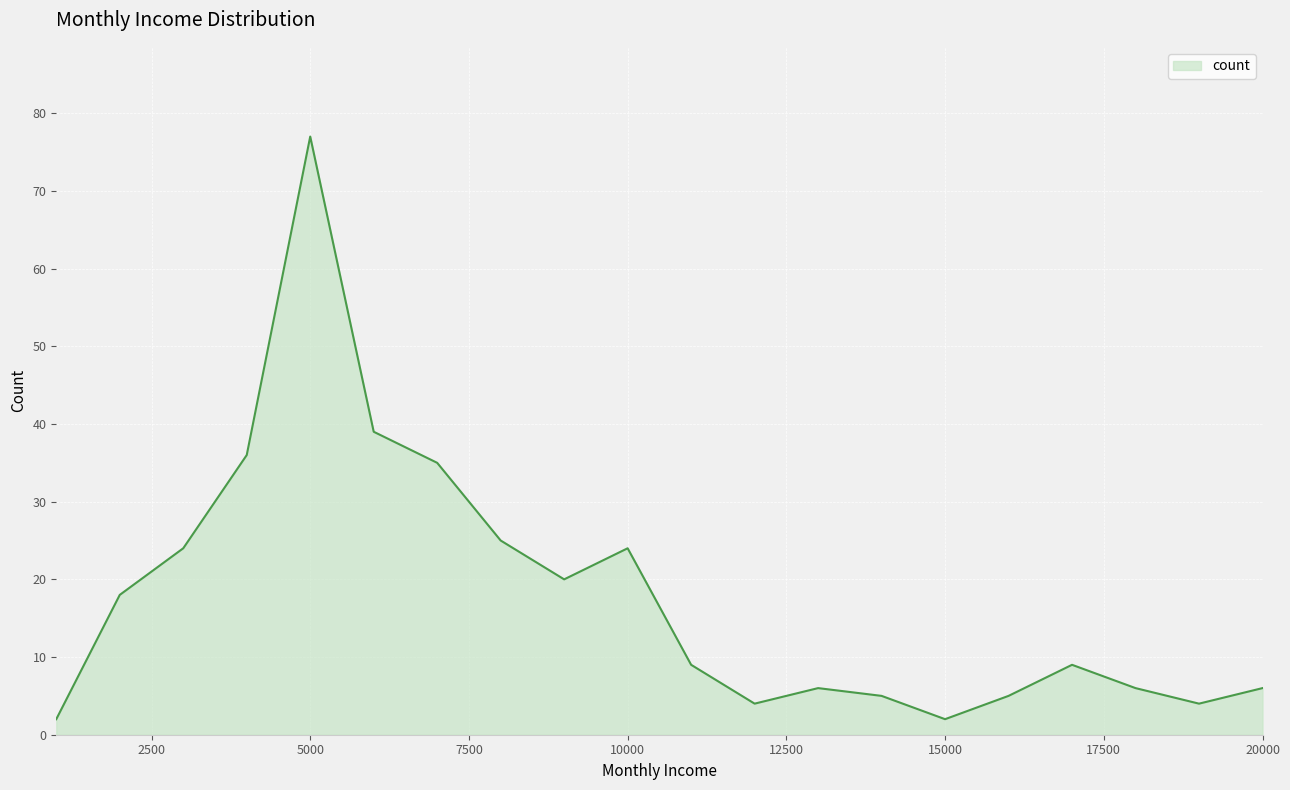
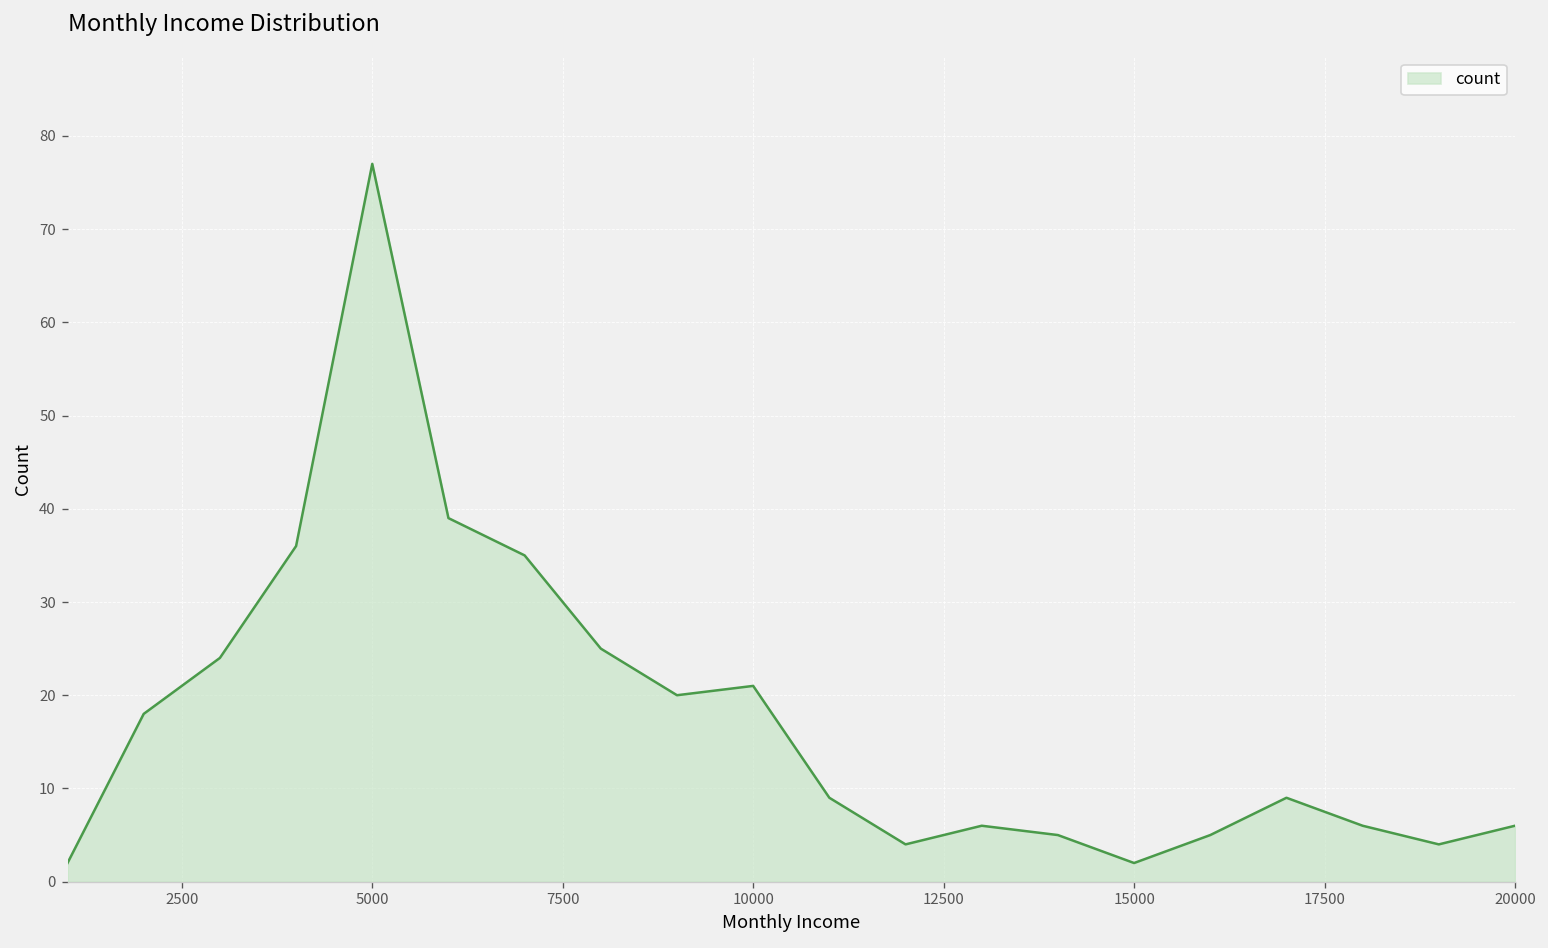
  {
    "5000": 77,
-   "10000": 24,
+   "10000": 21,
    "15000": 2,
    "20000": 6
  }
